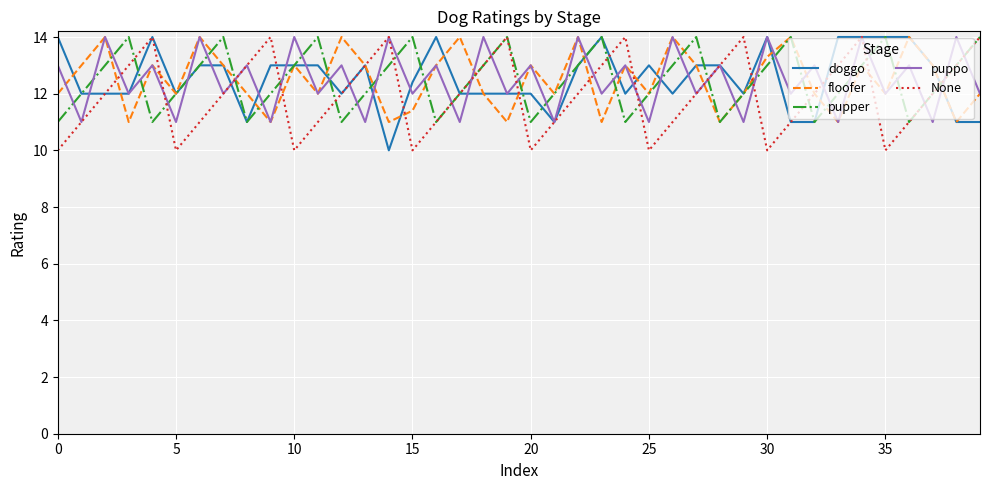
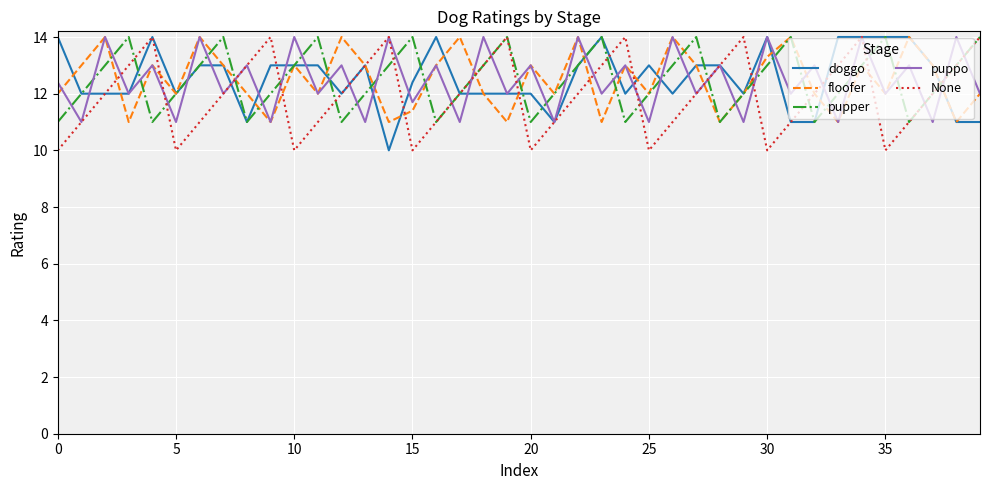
  {
    "doggo": {
      "0": 14.0,
      "15": 12.4,
      "20": 12.0,
      "25": 13.0
    },
    "floofer": {
      "0": 12.0,
      "15": 11.4,
      "30": 13.3
    },
    "pupper": {
      "0": 11.0,
      "15": 14.0,
      "20": 11.0,
      "30": 13.0
    },
    "puppo": {
-     "0": 13.0,
+     "0": 12.4,
      "5": 11.0,
      "10": 14.0,
-     "15": 12.0,
+     "15": 11.7,
      "25": 11.0
    },
    "None": {
      "0": 10.0,
      "5": 10.0,
      "10": 10.0,
      "15": 10.0,
      "20": 10.0,
      "25": 10.0,
      "30": 10.0,
      "35": 10.0
    }
  }
